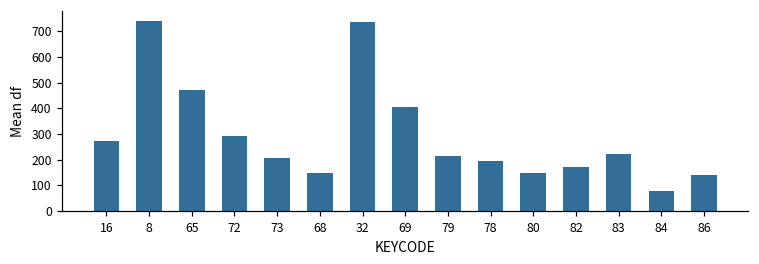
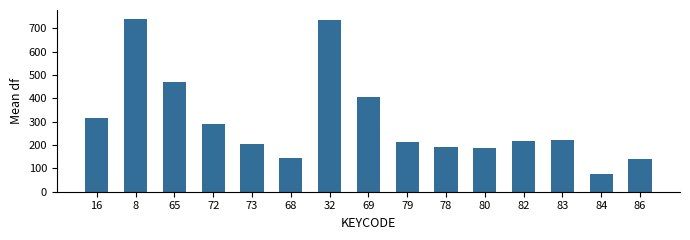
  {
-   "16": 270,
+   "16": 320,
    "8": 740,
    "65": 470,
    "72": 290,
    "73": 210,
    "68": 150,
    "32": 740,
    "69": 410,
    "79": 210,
    "78": 190,
-   "80": 150,
-   "82": 170,
+   "80": 190,
+   "82": 220,
    "83": 220,
    "84": 80,
    "86": 140
  }
